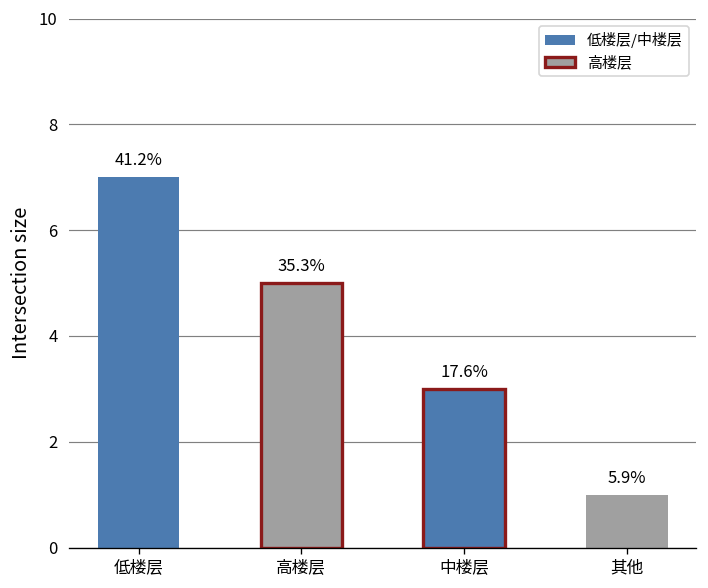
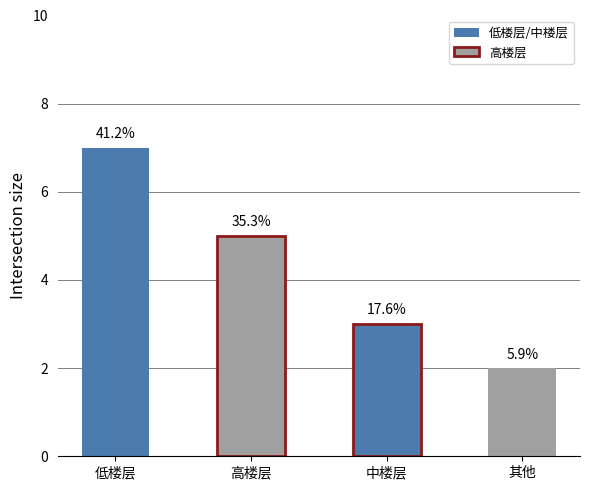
  {
-   "其他": 1
+   "其他": 2
  }
